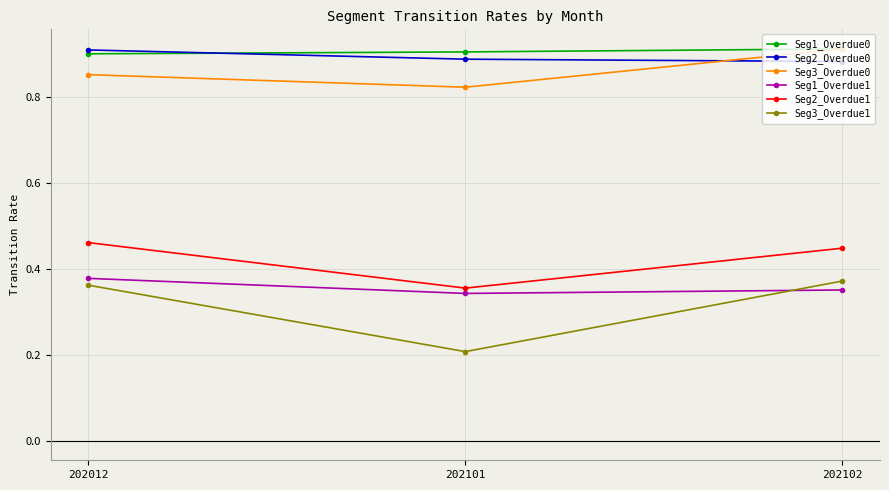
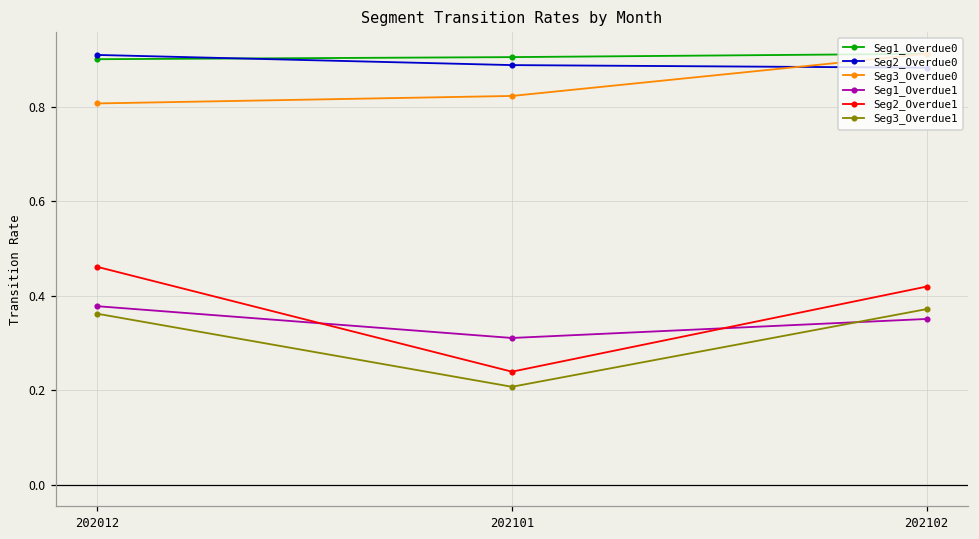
  {
    "Seg1_Overdue0": {
      "202012": 0.90,
      "202101": 0.90
    },
    "Seg2_Overdue0": {
      "202012": 0.91,
      "202101": 0.89
    },
    "Seg3_Overdue0": {
-     "202012": 0.85,
+     "202012": 0.81,
      "202101": 0.82
    },
    "Seg1_Overdue1": {
      "202012": 0.38,
-     "202101": 0.34,
+     "202101": 0.31,
      "202102": 0.35
    },
    "Seg2_Overdue1": {
      "202012": 0.46,
-     "202101": 0.36,
-     "202102": 0.45
+     "202101": 0.24,
+     "202102": 0.42
    },
    "Seg3_Overdue1": {
      "202012": 0.36,
      "202101": 0.21,
      "202102": 0.37
    }
  }
